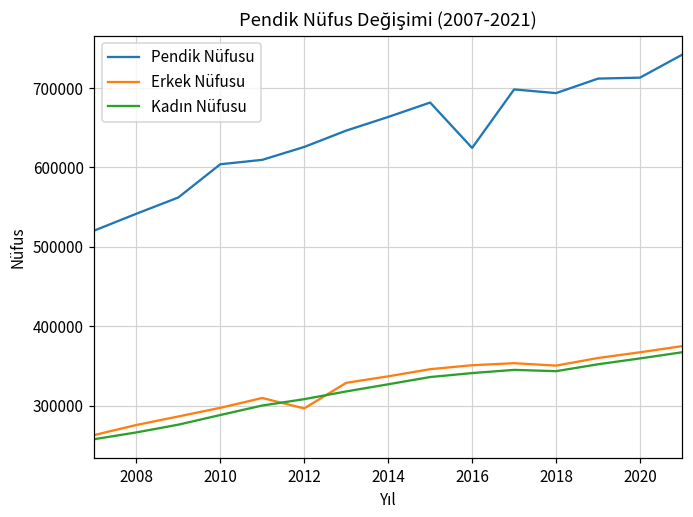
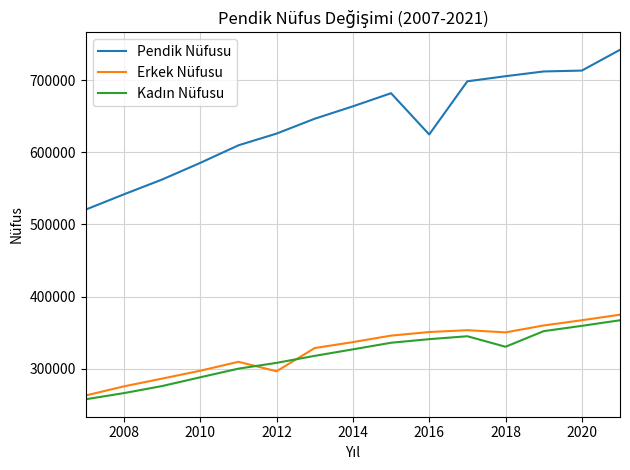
  {
    "Pendik Nüfusu": {
      "2008": 540000,
-     "2010": 600000,
+     "2010": 590000,
      "2012": 630000,
      "2014": 660000,
      "2016": 620000,
-     "2018": 690000,
+     "2018": 710000,
      "2020": 710000
    },
    "Erkek Nüfusu": {
      "2008": 280000,
      "2010": 300000,
      "2012": 300000,
      "2014": 340000,
      "2016": 350000,
      "2018": 350000,
      "2020": 370000
    },
    "Kadın Nüfusu": {
      "2008": 270000,
      "2010": 290000,
      "2012": 310000,
      "2014": 330000,
      "2016": 340000,
-     "2018": 340000,
+     "2018": 330000,
      "2020": 360000
    }
  }
